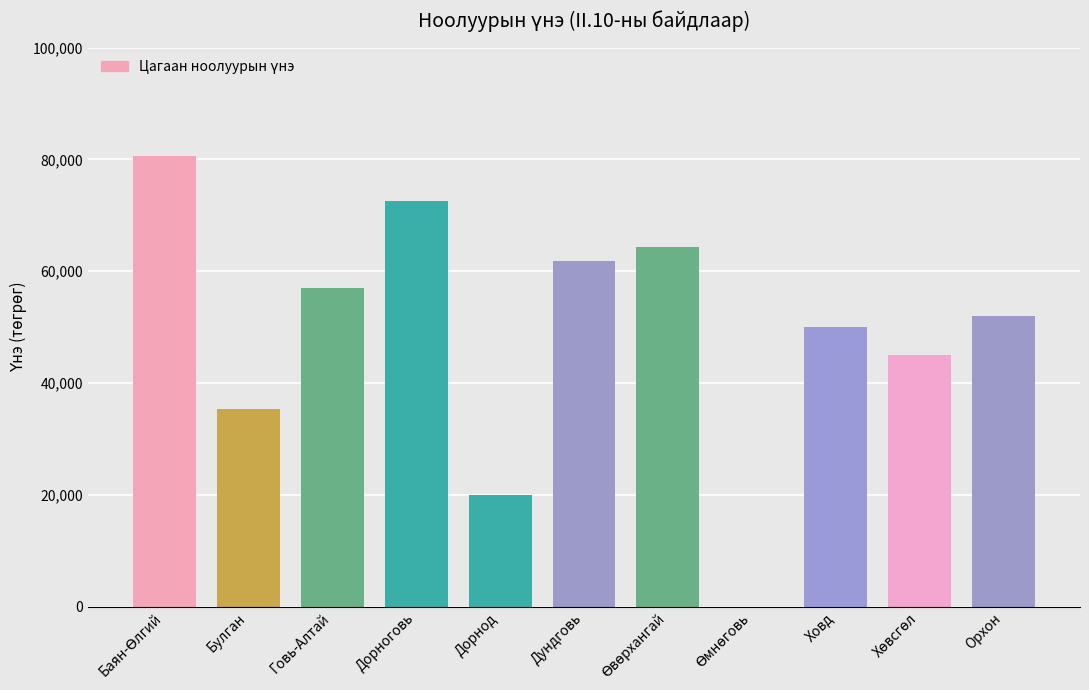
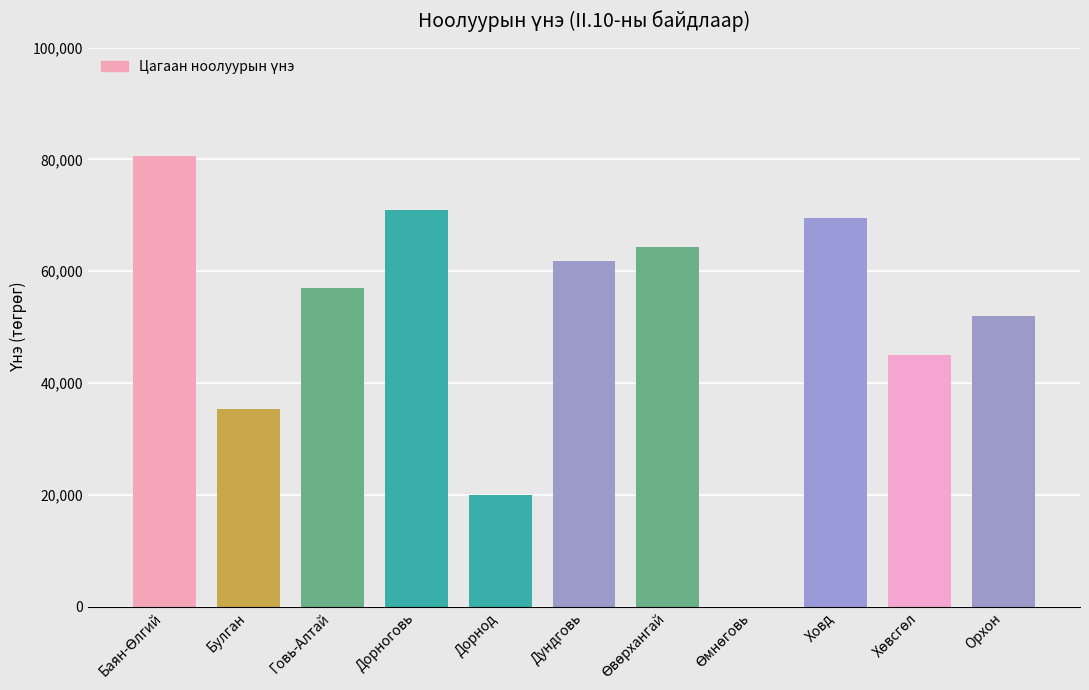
  {
    "Баян-Өлгий": "81,000",
    "Булган": "35,000",
    "Говь-Алтай": "57,000",
-   "Дорноговь": "73,000",
+   "Дорноговь": "71,000",
    "Дорнод": "20,000",
    "Дундговь": "62,000",
    "Өвөрхангай": "64,000",
    "Өмнөговь": "0",
-   "Ховд": "50,000",
+   "Ховд": "70,000",
    "Хөвсгөл": "45,000",
    "Орхон": "52,000"
  }
